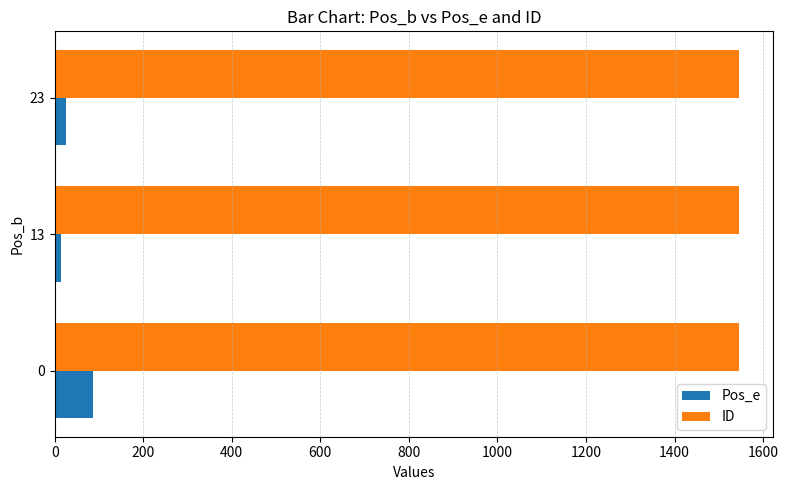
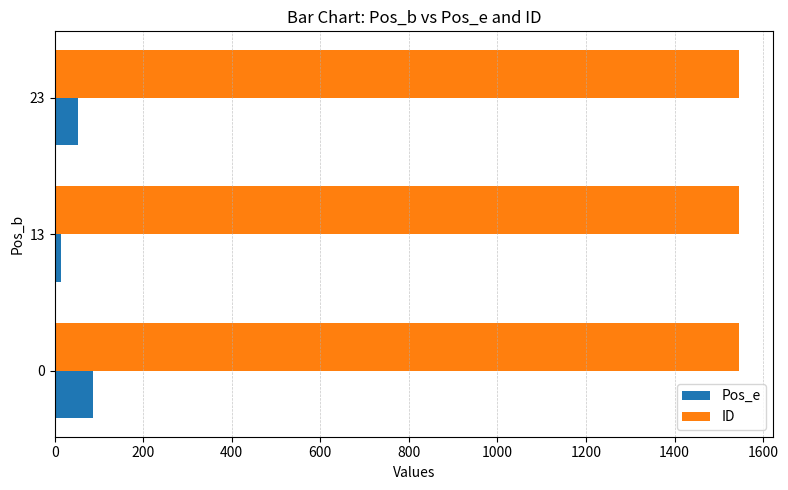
  {
    "Pos_e": {
-     "23": 30,
+     "23": 50,
      "13": 20,
      "0": 90
    },
    "ID": {
      "23": 1550,
      "13": 1550,
      "0": 1550
    }
  }
